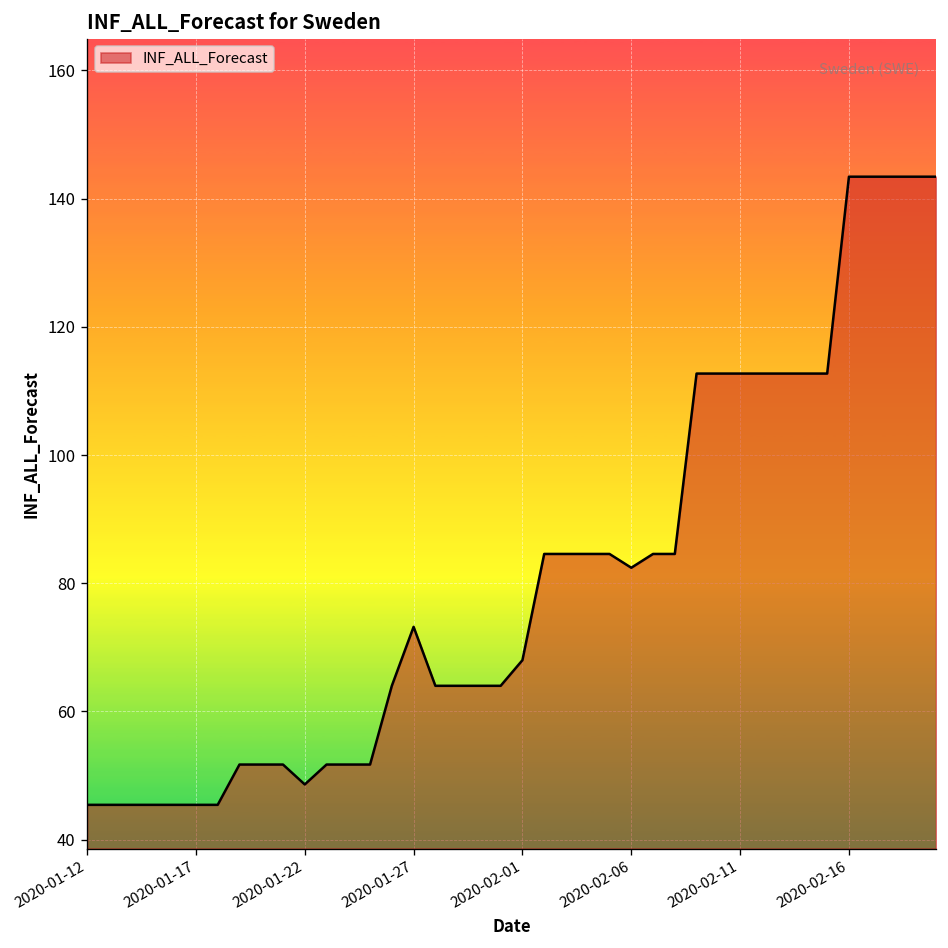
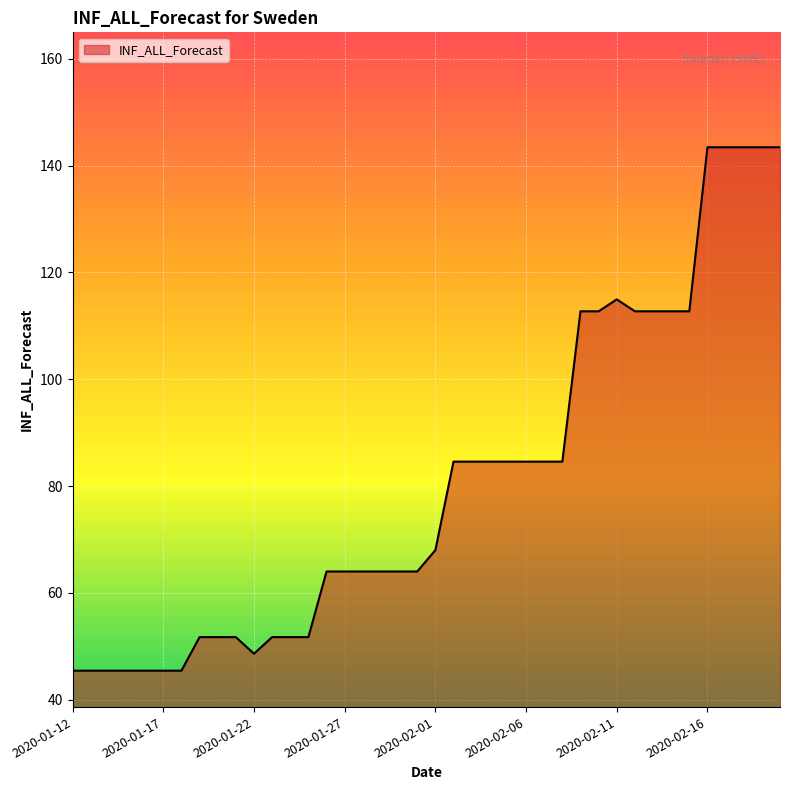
  {
    "2020-01-12": 45,
    "2020-01-17": 45,
    "2020-01-22": 49,
-   "2020-01-27": 73,
+   "2020-01-27": 64,
    "2020-02-01": 68,
-   "2020-02-06": 82,
-   "2020-02-11": 113,
+   "2020-02-06": 85,
+   "2020-02-11": 115,
    "2020-02-16": 143
  }
